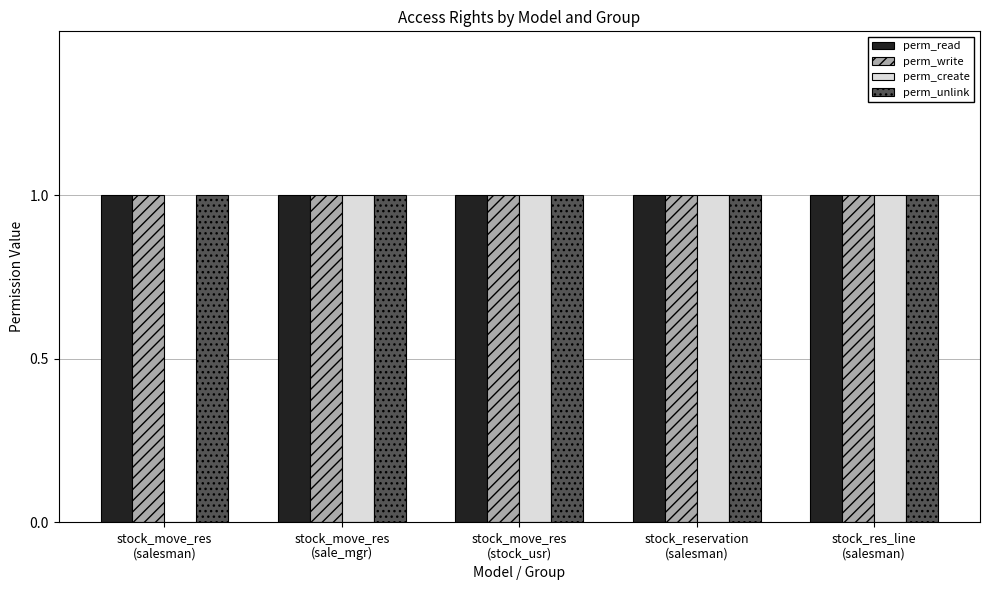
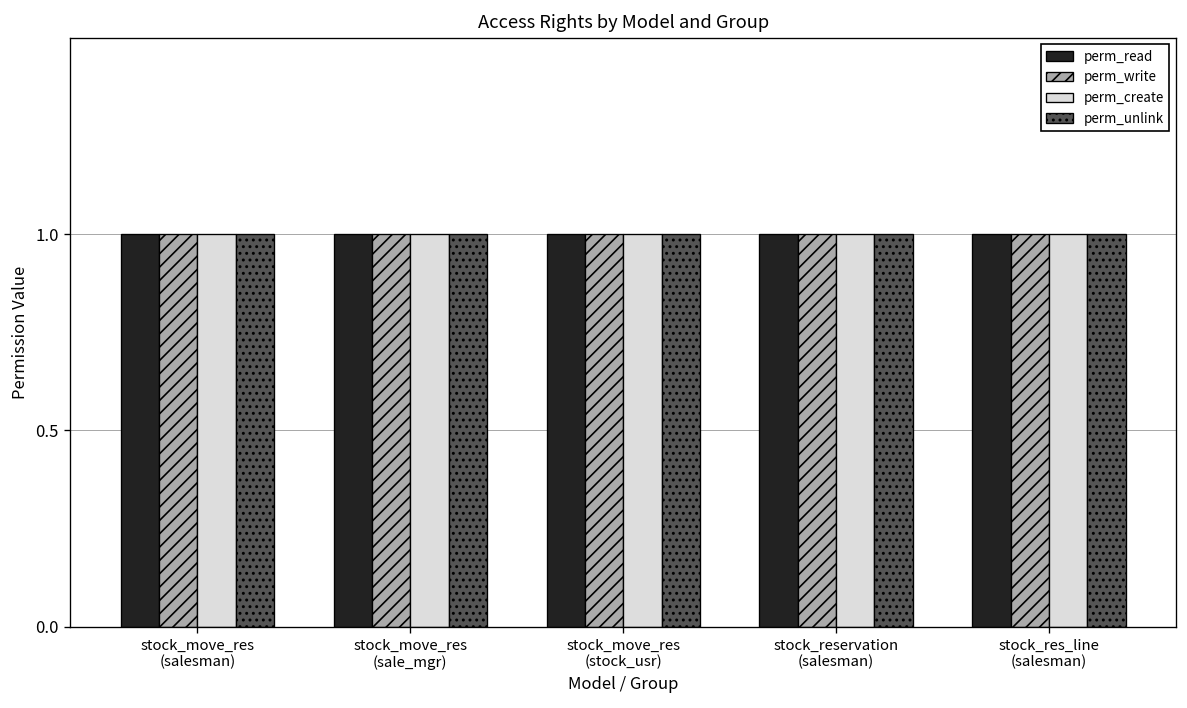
  {
    "perm_read": {
      "stock_move_res (salesman)": 1,
      "stock_move_res (sale_mgr)": 1,
      "stock_move_res (stock_usr)": 1,
      "stock_reservation (salesman)": 1,
      "stock_res_line (salesman)": 1
    },
    "perm_write": {
      "stock_move_res (salesman)": 1,
      "stock_move_res (sale_mgr)": 1,
      "stock_move_res (stock_usr)": 1,
      "stock_reservation (salesman)": 1,
      "stock_res_line (salesman)": 1
    },
    "perm_create": {
-     "stock_move_res (salesman)": 0,
+     "stock_move_res (salesman)": 1,
      "stock_move_res (sale_mgr)": 1,
      "stock_move_res (stock_usr)": 1,
      "stock_reservation (salesman)": 1,
      "stock_res_line (salesman)": 1
    },
    "perm_unlink": {
      "stock_move_res (salesman)": 1,
      "stock_move_res (sale_mgr)": 1,
      "stock_move_res (stock_usr)": 1,
      "stock_reservation (salesman)": 1,
      "stock_res_line (salesman)": 1
    }
  }
